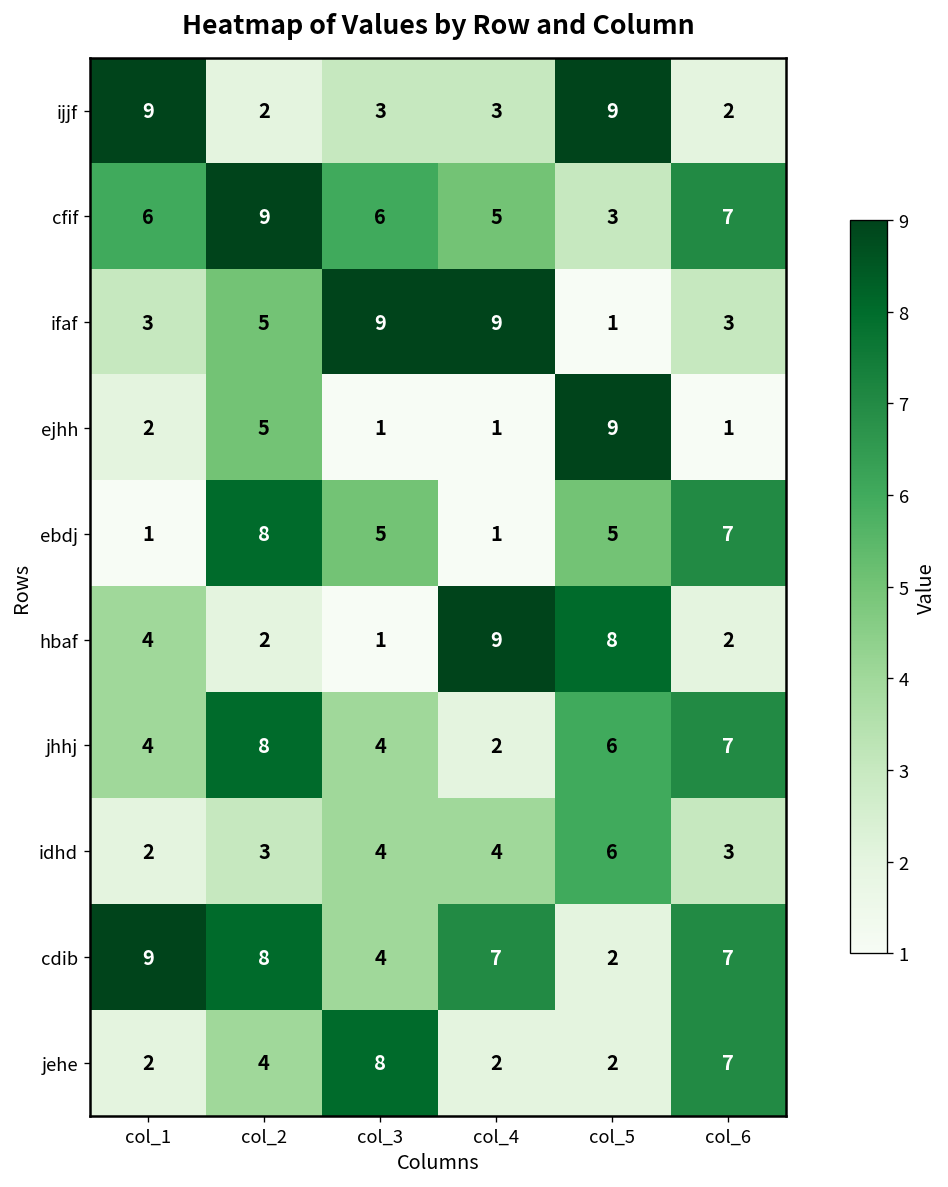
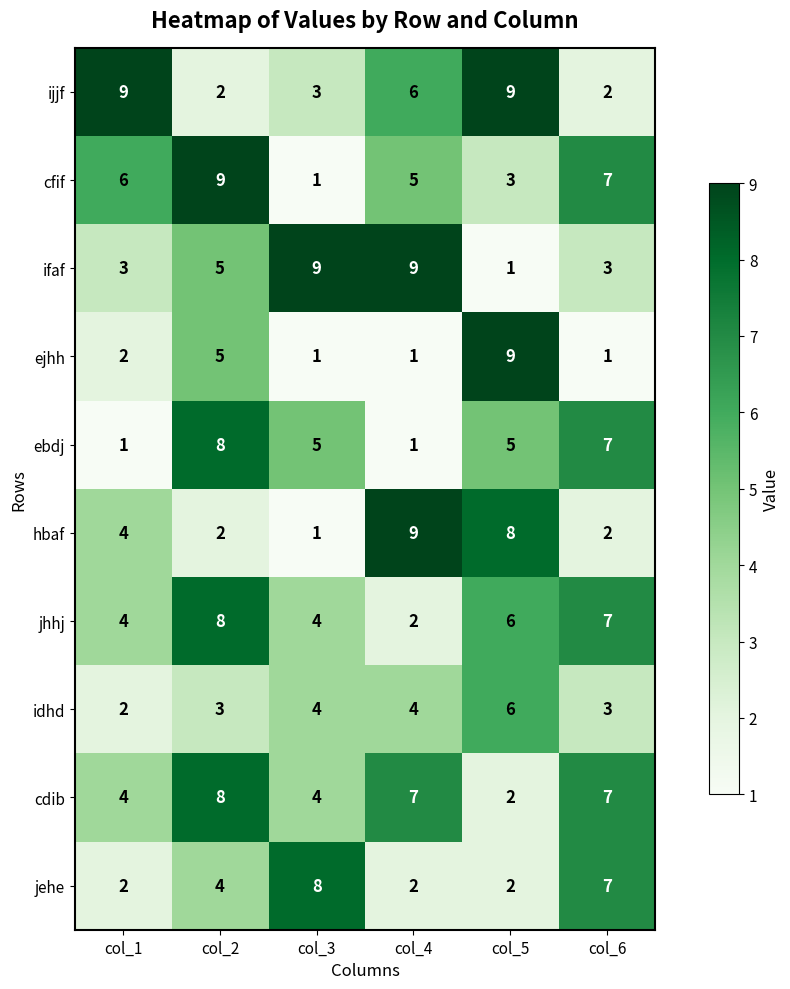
  {
    "ijjf": {
      "col_1": 9,
      "col_2": 2,
      "col_3": 3,
-     "col_4": 3,
+     "col_4": 6,
      "col_5": 9,
      "col_6": 2
    },
    "cfif": {
      "col_1": 6,
      "col_2": 9,
-     "col_3": 6,
+     "col_3": 1,
      "col_4": 5,
      "col_5": 3,
      "col_6": 7
    },
    "ifaf": {
      "col_1": 3,
      "col_2": 5,
      "col_3": 9,
      "col_4": 9,
      "col_5": 1,
      "col_6": 3
    },
    "ejhh": {
      "col_1": 2,
      "col_2": 5,
      "col_3": 1,
      "col_4": 1,
      "col_5": 9,
      "col_6": 1
    },
    "ebdj": {
      "col_1": 1,
      "col_2": 8,
      "col_3": 5,
      "col_4": 1,
      "col_5": 5,
      "col_6": 7
    },
    "hbaf": {
      "col_1": 4,
      "col_2": 2,
      "col_3": 1,
      "col_4": 9,
      "col_5": 8,
      "col_6": 2
    },
    "jhhj": {
      "col_1": 4,
      "col_2": 8,
      "col_3": 4,
      "col_4": 2,
      "col_5": 6,
      "col_6": 7
    },
    "idhd": {
      "col_1": 2,
      "col_2": 3,
      "col_3": 4,
      "col_4": 4,
      "col_5": 6,
      "col_6": 3
    },
    "cdib": {
-     "col_1": 9,
+     "col_1": 4,
      "col_2": 8,
      "col_3": 4,
      "col_4": 7,
      "col_5": 2,
      "col_6": 7
    },
    "jehe": {
      "col_1": 2,
      "col_2": 4,
      "col_3": 8,
      "col_4": 2,
      "col_5": 2,
      "col_6": 7
    }
  }
